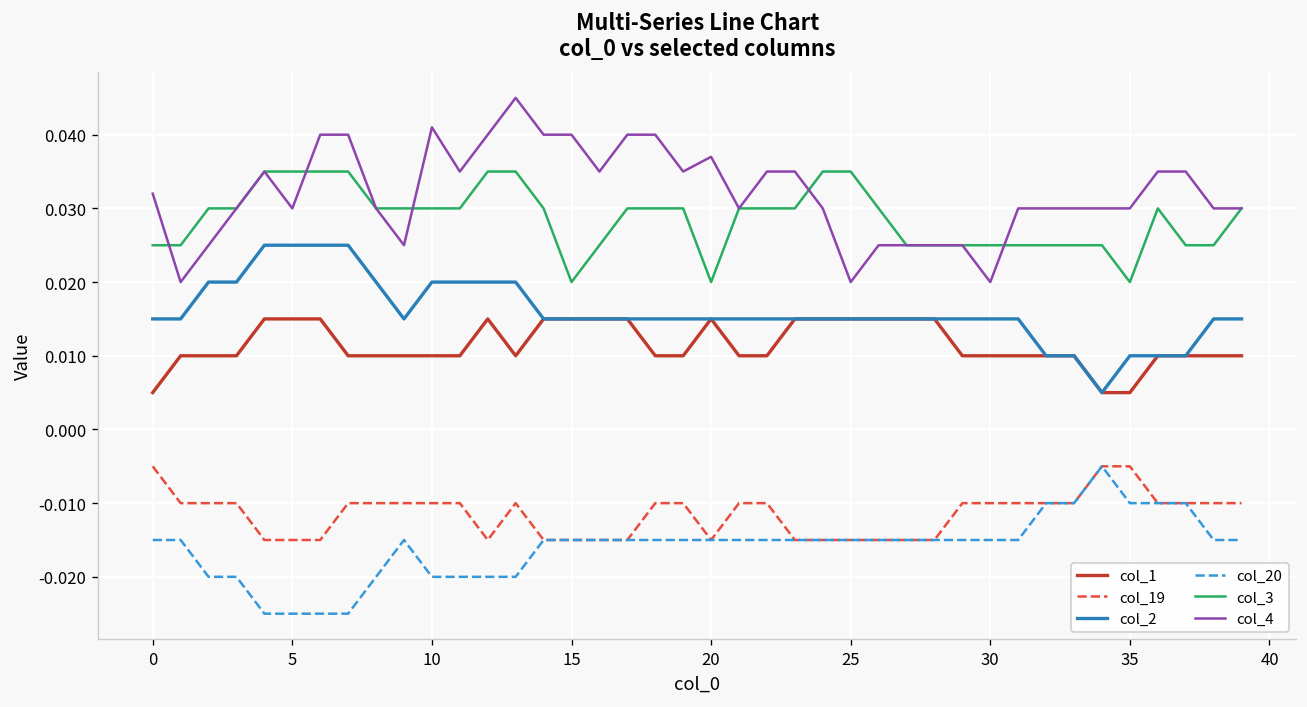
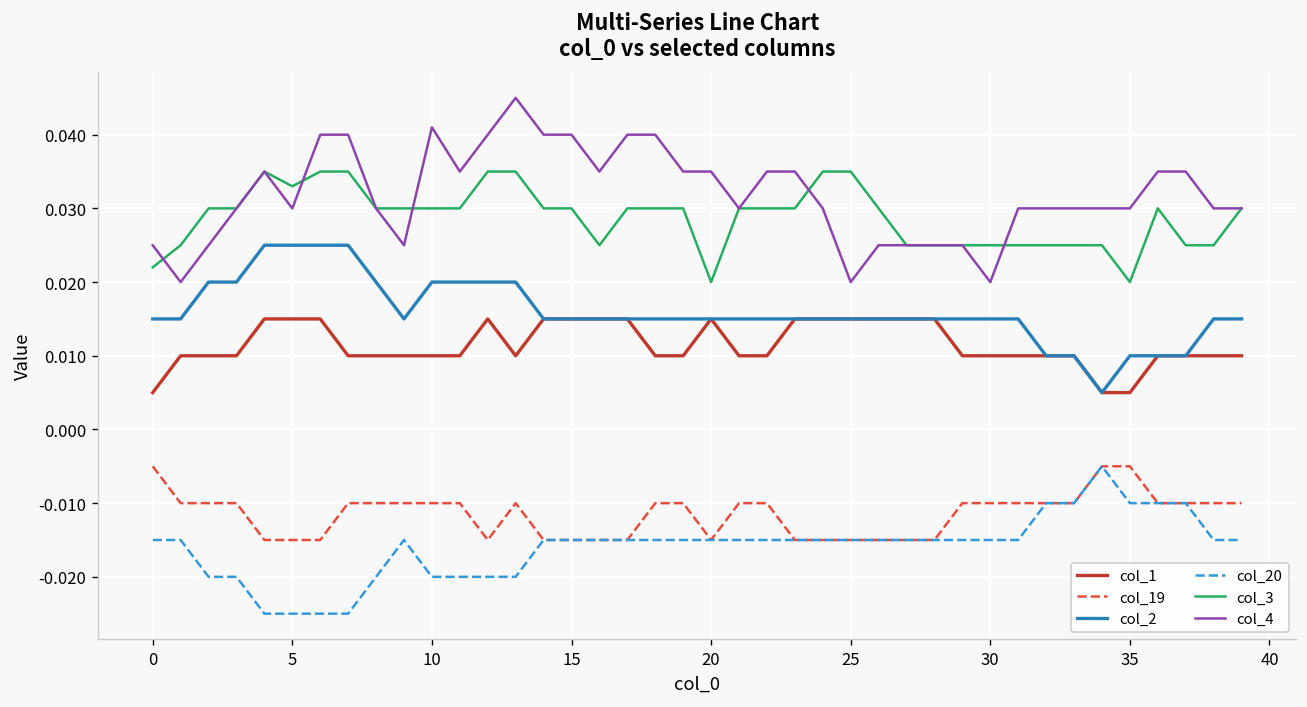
  {
    "col_3": {
-     "0": 0.025,
-     "5": 0.035,
+     "0": 0.022,
+     "5": 0.033,
      "10": 0.030,
-     "15": 0.02,
+     "15": 0.03,
      "20": 0.020,
      "25": 0.035,
      "30": 0.025,
      "35": 0.020
    },
    "col_4": {
-     "0": 0.032,
+     "0": 0.025,
      "5": 0.030,
      "10": 0.041,
      "15": 0.040,
-     "20": 0.037,
+     "20": 0.035,
      "25": 0.020,
      "30": 0.020,
      "35": 0.030
    }
  }
